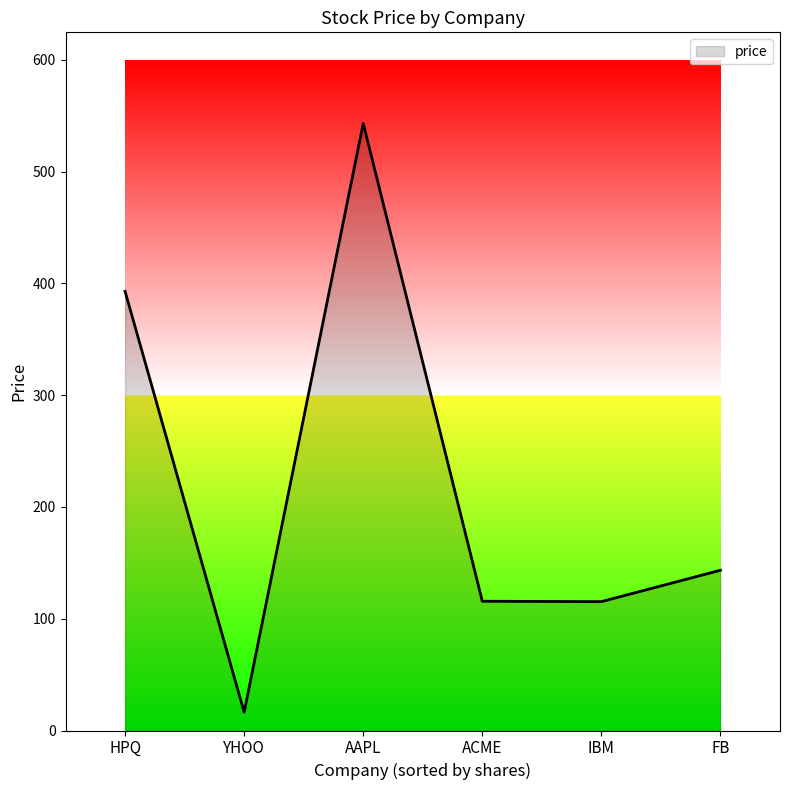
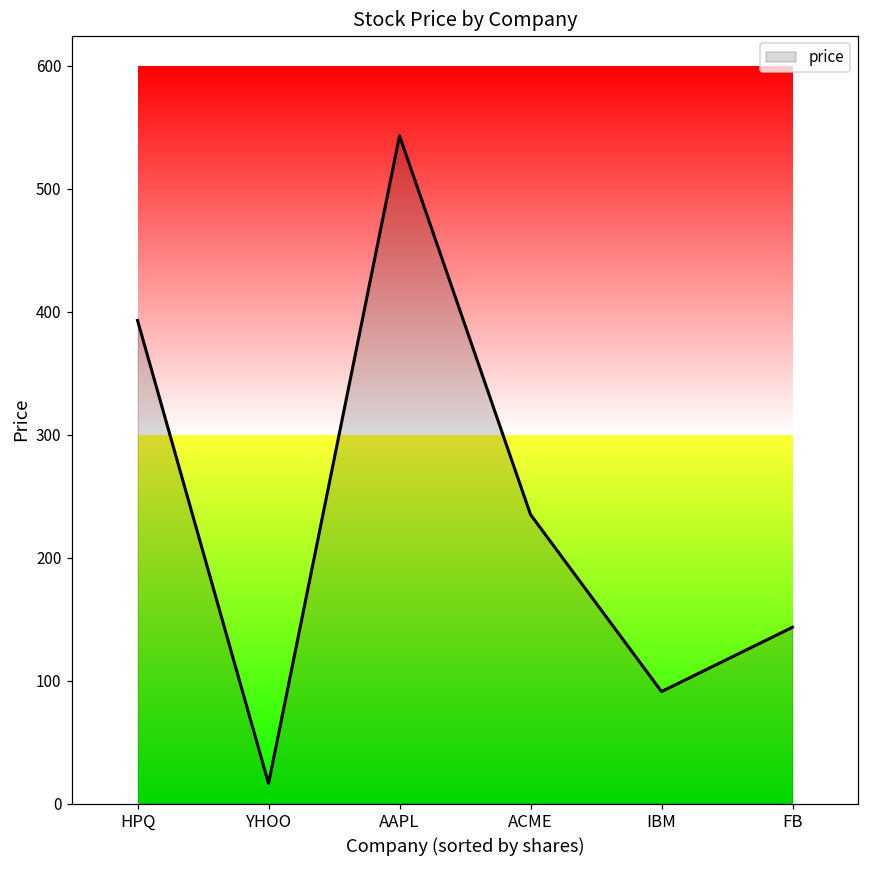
  {
    "HPQ": 393,
    "YHOO": 16,
    "AAPL": 543,
-   "ACME": 116,
-   "IBM": 115,
+   "ACME": 235,
+   "IBM": 91,
    "FB": 143
  }
